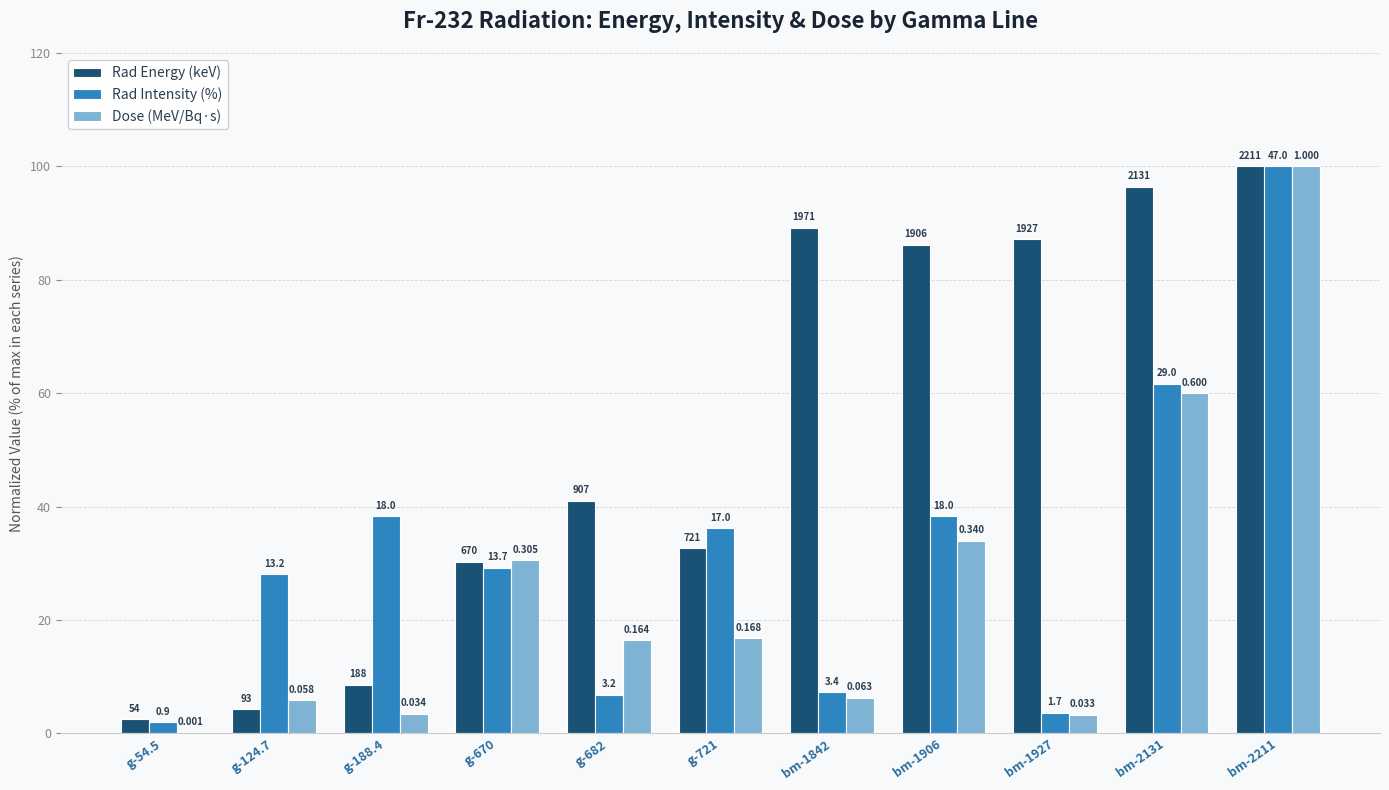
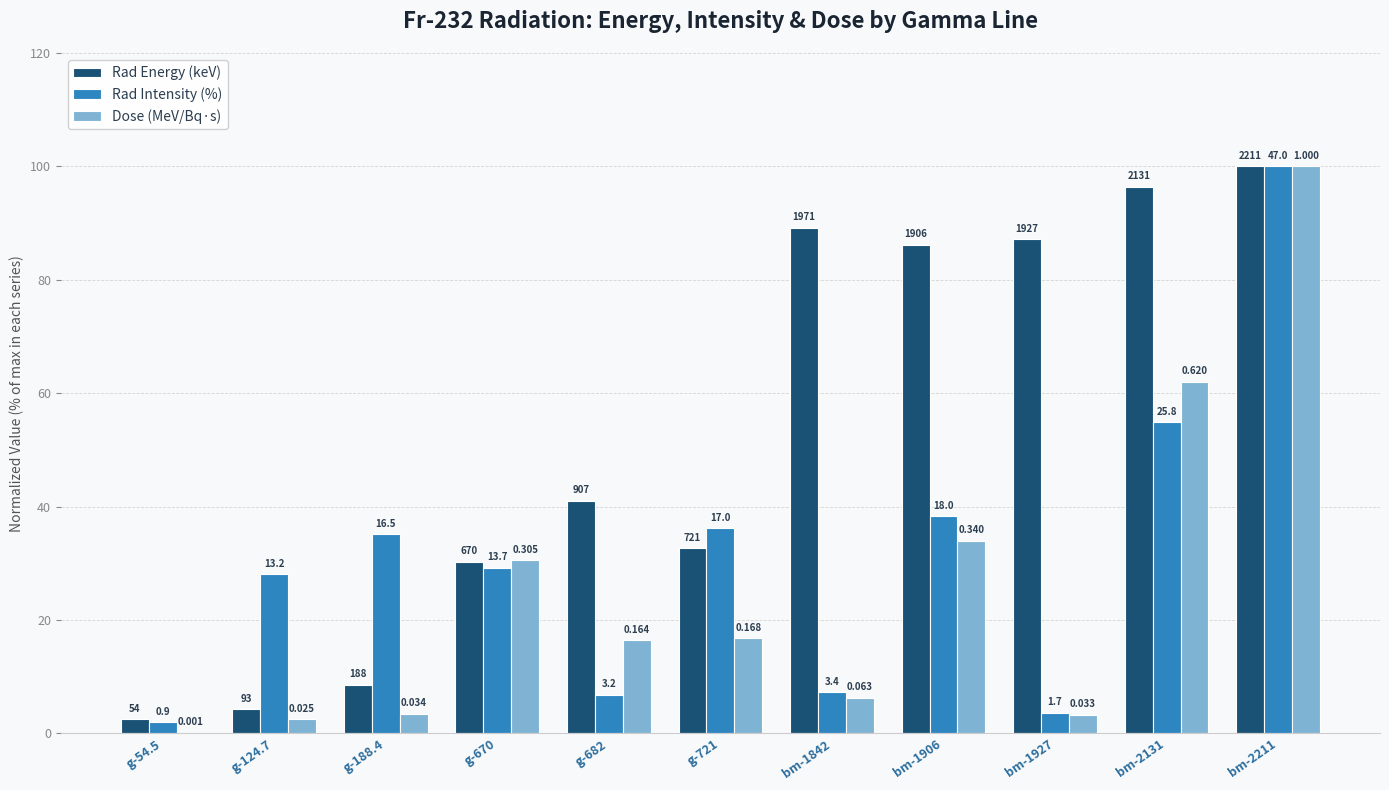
  {
    "Rad Intensity (%)": {
-     "g-188.4": 18.0,
-     "bm-2131": 29.0
+     "g-188.4": 16.5,
+     "bm-2131": 25.8
    },
    "Dose (MeV/Bq·s)": {
-     "g-124.7": 0.058,
-     "bm-2131": 0.600
+     "g-124.7": 0.025,
+     "bm-2131": 0.620
    }
  }
